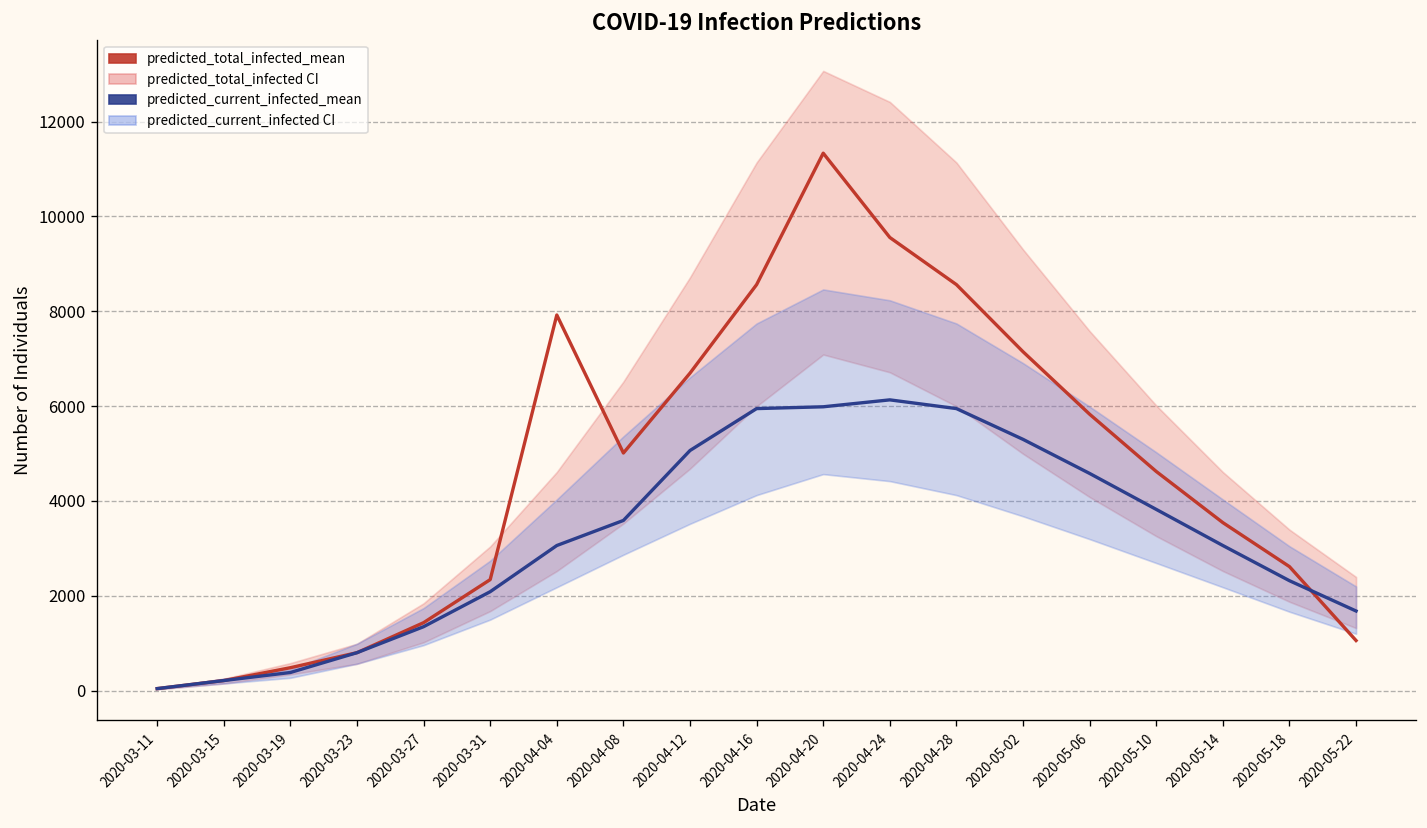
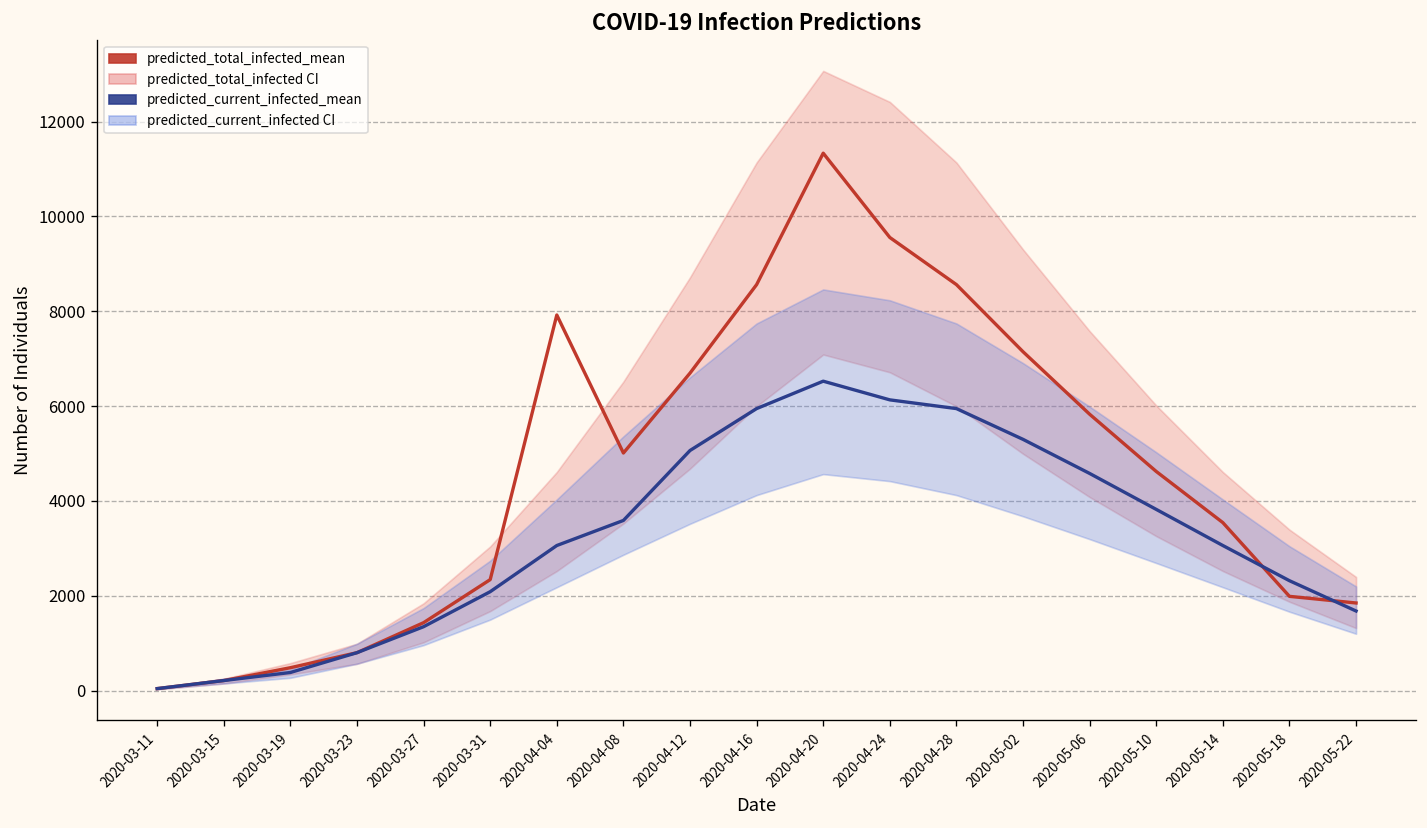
  {
    "predicted_total_infected_mean": {
      "2020-03-27": 1400,
      "2020-03-31": 2300,
      "2020-04-04": 7900,
      "2020-04-08": 5000,
      "2020-04-12": 6700,
      "2020-04-16": 8600,
      "2020-04-20": 11300,
      "2020-04-24": 9600,
      "2020-04-28": 8600,
      "2020-05-02": 7100,
      "2020-05-06": 5800,
      "2020-05-10": 4600,
      "2020-05-14": 3500,
-     "2020-05-18": 2600,
-     "2020-05-22": 1100
+     "2020-05-18": 2000,
+     "2020-05-22": 1800
    },
    "predicted_current_infected_mean": {
      "2020-03-19": 400,
      "2020-03-27": 1300,
      "2020-03-31": 2100,
      "2020-04-04": 3100,
      "2020-04-08": 3600,
      "2020-04-12": 5100,
      "2020-04-16": 5900,
-     "2020-04-20": 6000,
+     "2020-04-20": 6500,
      "2020-04-24": 6100,
      "2020-04-28": 5900,
      "2020-05-02": 5300,
      "2020-05-06": 4600,
      "2020-05-10": 3800,
      "2020-05-14": 3100,
      "2020-05-18": 2300,
      "2020-05-22": 1700
    }
  }
